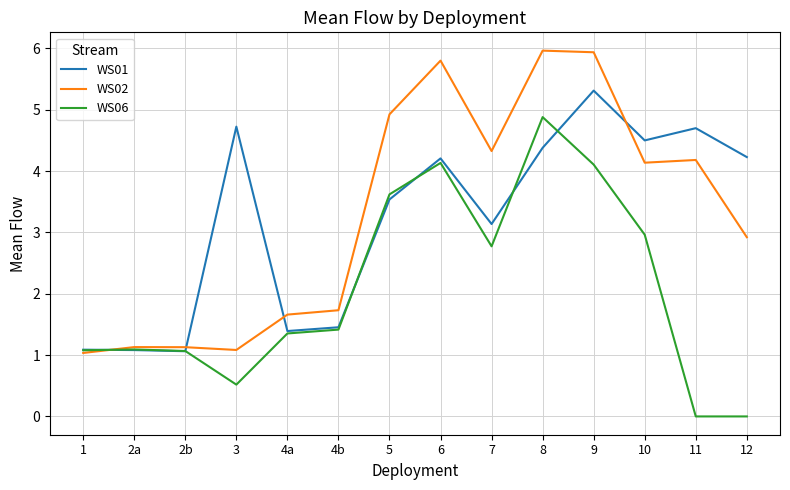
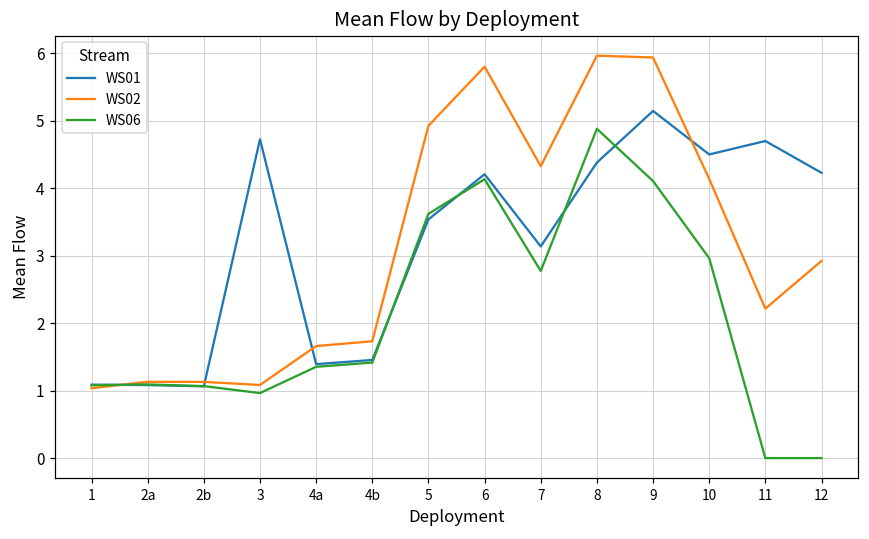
  {
    "WS01": {
      "3": 4.7,
      "5": 3.5,
      "6": 4.2,
      "7": 3.1,
      "8": 4.4,
-     "9": 5.3,
+     "9": 5.1,
      "10": 4.5,
      "11": 4.7,
      "12": 4.2
    },
    "WS02": {
      "1": 1.0,
      "2b": 1.1,
      "3": 1.1,
      "4a": 1.7,
      "4b": 1.7,
      "5": 4.9,
      "6": 5.8,
      "7": 4.3,
      "8": 6.0,
      "9": 5.9,
      "10": 4.1,
-     "11": 4.2,
+     "11": 2.2,
      "12": 2.9
    },
    "WS06": {
-     "3": 0.5,
+     "3": 1.0,
      "5": 3.6,
      "6": 4.1,
      "7": 2.8,
      "8": 4.9,
      "9": 4.1,
      "10": 3.0,
      "11": 0.0,
      "12": 0.0
    }
  }
